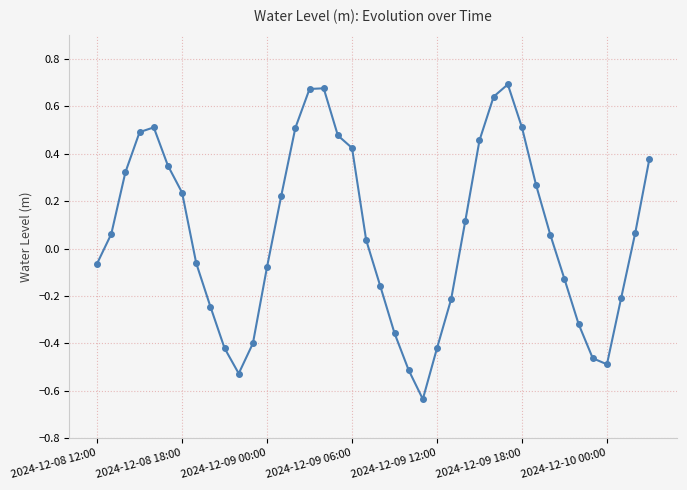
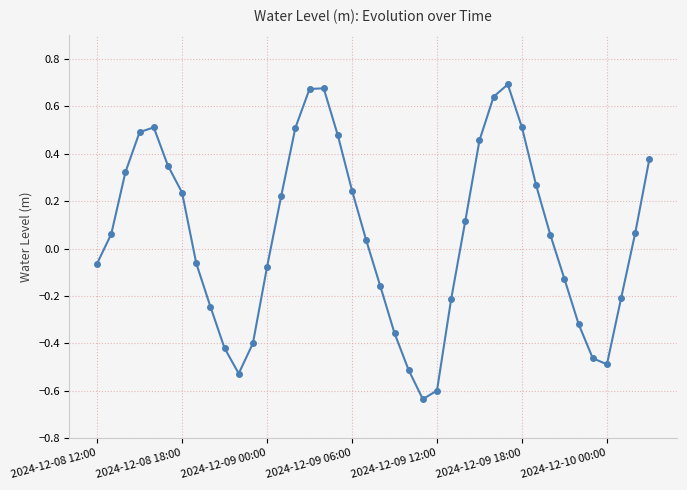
  {
    "2024-12-08 12:00": -0.06,
    "2024-12-08 18:00": 0.24,
    "2024-12-09 00:00": -0.08,
-   "2024-12-09 06:00": 0.42,
-   "2024-12-09 12:00": -0.42,
+   "2024-12-09 06:00": 0.24,
+   "2024-12-09 12:00": -0.60,
    "2024-12-09 18:00": 0.51,
    "2024-12-10 00:00": -0.49
  }
